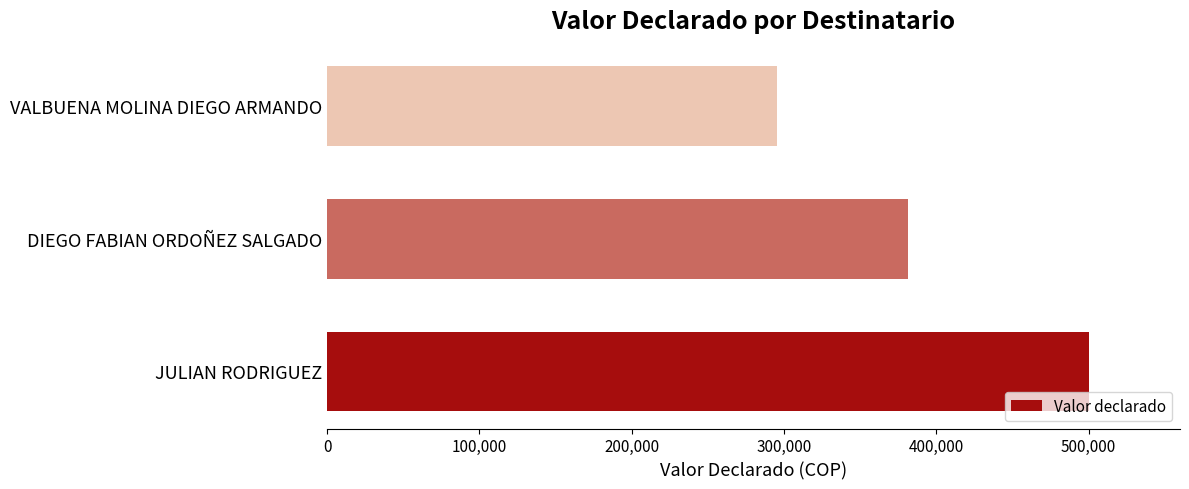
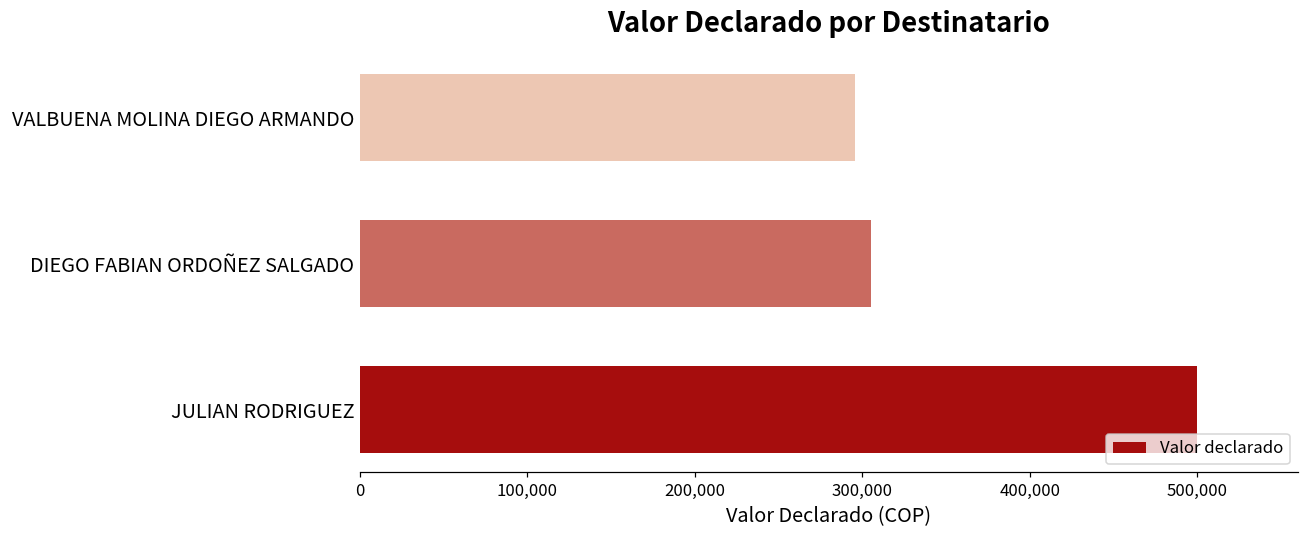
  {
    "VALBUENA MOLINA DIEGO ARMANDO": "295,000",
-   "DIEGO FABIAN ORDOÑEZ SALGADO": "381,000",
+   "DIEGO FABIAN ORDOÑEZ SALGADO": "305,000",
    "JULIAN RODRIGUEZ": "500,000"
  }
